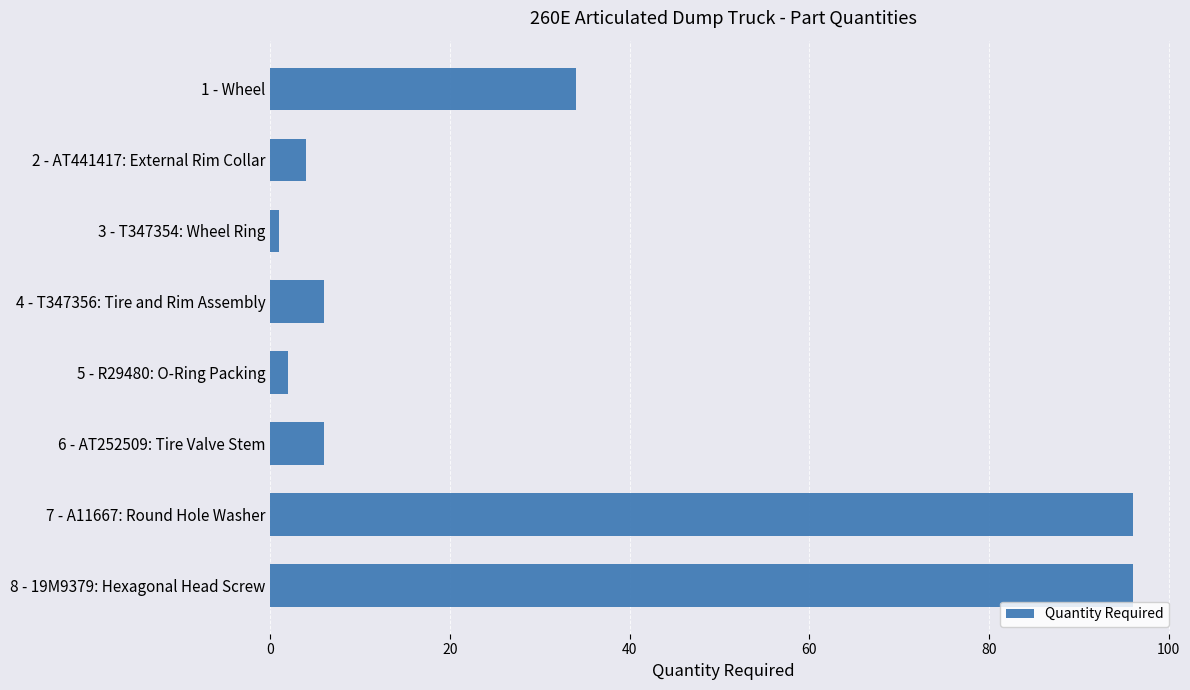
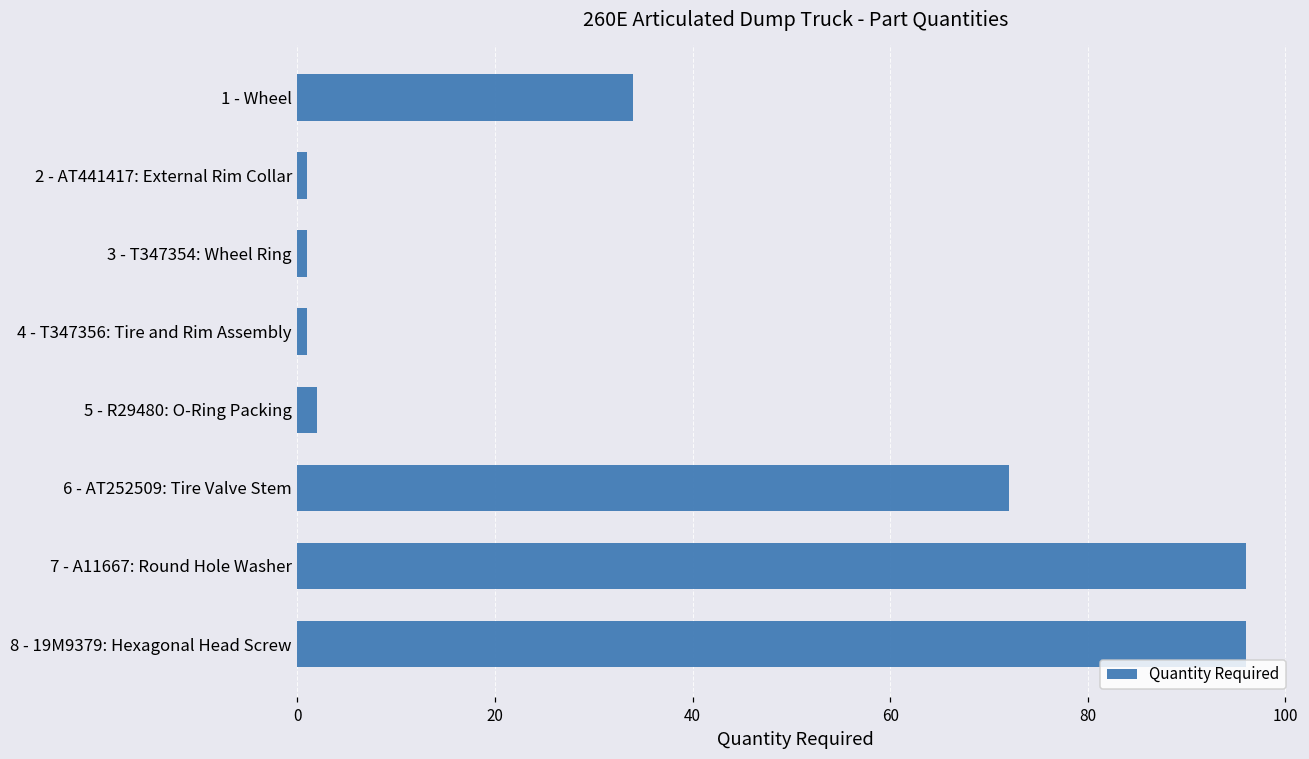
  {
    "1 - Wheel": 34,
-   "2 - AT441417: External Rim Collar": 4,
+   "2 - AT441417: External Rim Collar": 1,
    "3 - T347354: Wheel Ring": 1,
-   "4 - T347356: Tire and Rim Assembly": 6,
+   "4 - T347356: Tire and Rim Assembly": 1,
    "5 - R29480: O-Ring Packing": 2,
-   "6 - AT252509: Tire Valve Stem": 6,
+   "6 - AT252509: Tire Valve Stem": 72,
    "7 - A11667: Round Hole Washer": 96,
    "8 - 19M9379: Hexagonal Head Screw": 96
  }
